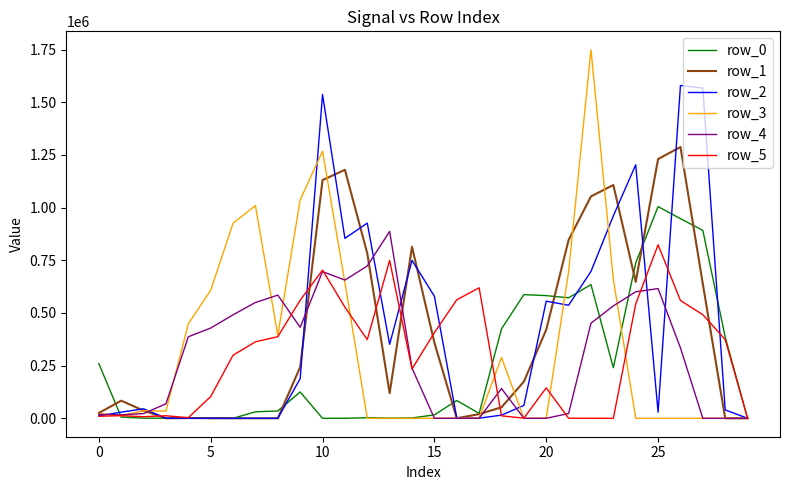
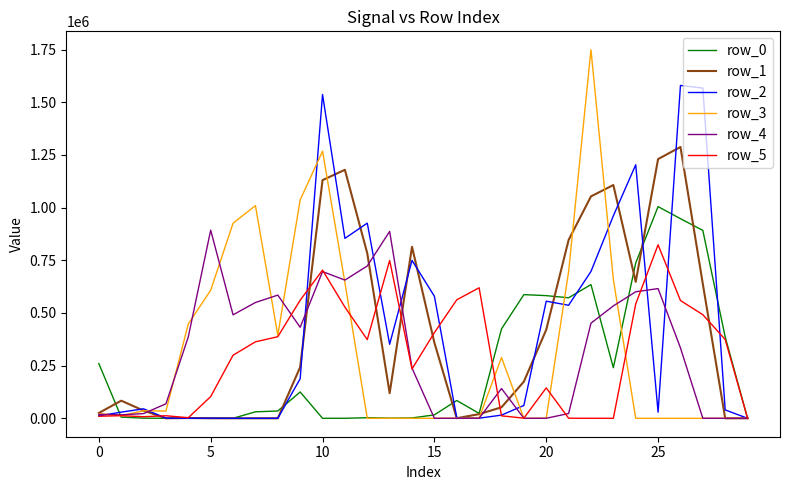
  {
    "row_0": {
      "0": 260000,
      "10": 0,
      "15": 20000,
      "20": 580000,
      "25": 1000000
    },
    "row_1": {
      "10": 1130000,
      "15": 360000,
      "20": 420000,
      "25": 1230000
    },
    "row_2": {
      "10": 1540000,
      "15": 580000,
      "20": 560000,
      "25": 30000
    },
    "row_3": {
      "5": 610000,
      "10": 1270000,
      "25": 0
    },
    "row_4": {
-     "5": 430000,
+     "5": 890000,
      "25": 620000
    },
    "row_5": {
      "5": 100000,
      "15": 410000,
      "20": 140000,
      "25": 820000
    }
  }
